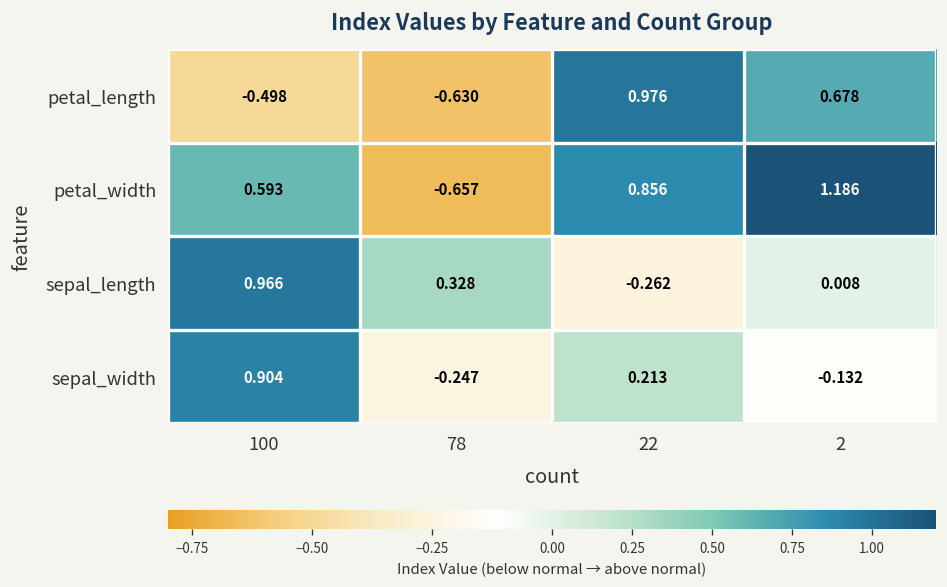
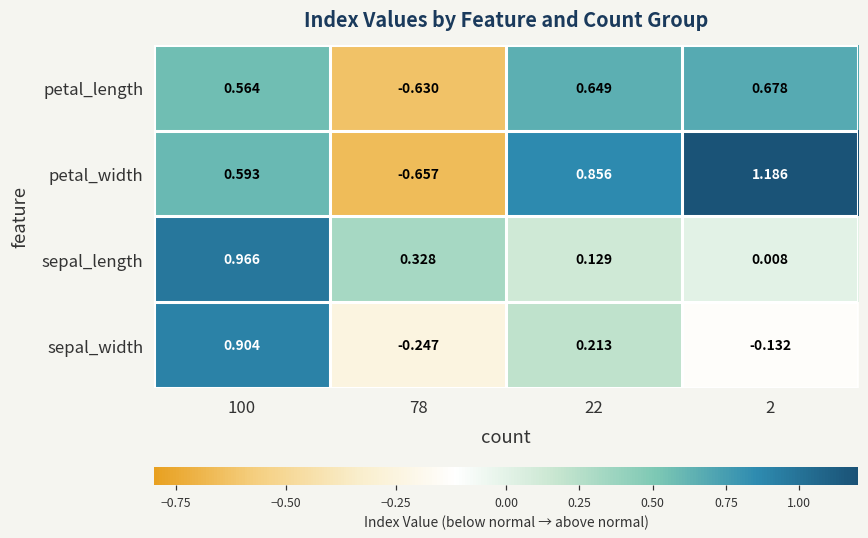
  {
    "petal_length": {
-     "100": -0.498,
+     "100": 0.564,
      "78": -0.630,
-     "22": 0.976,
+     "22": 0.649,
      "2": 0.678
    },
    "petal_width": {
      "100": 0.593,
      "78": -0.657,
      "22": 0.856,
      "2": 1.186
    },
    "sepal_length": {
      "100": 0.966,
      "78": 0.328,
-     "22": -0.262,
+     "22": 0.129,
      "2": 0.008
    },
    "sepal_width": {
      "100": 0.904,
      "78": -0.247,
      "22": 0.213,
      "2": -0.132
    }
  }
